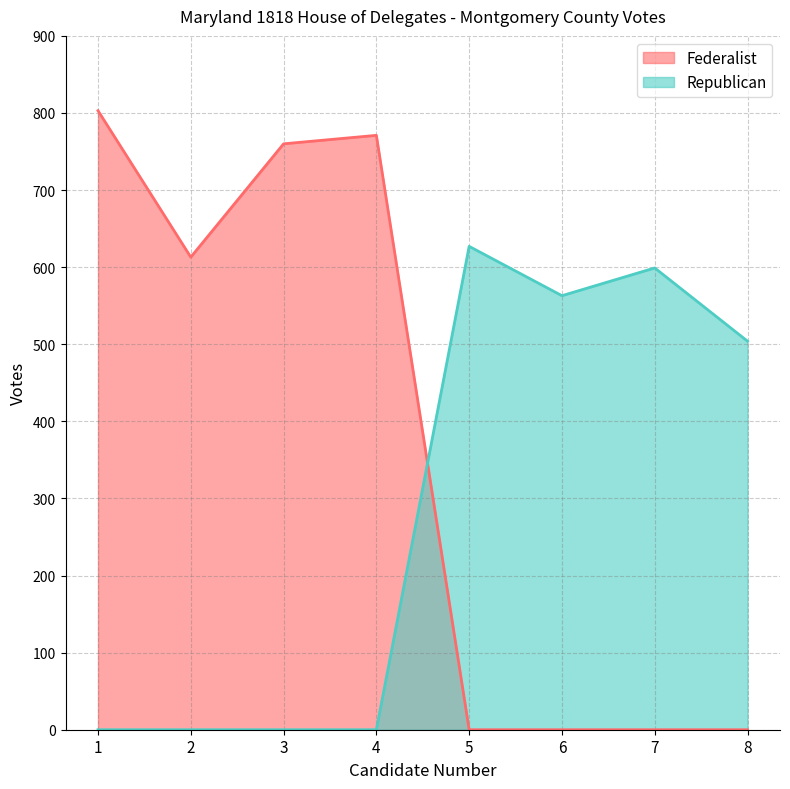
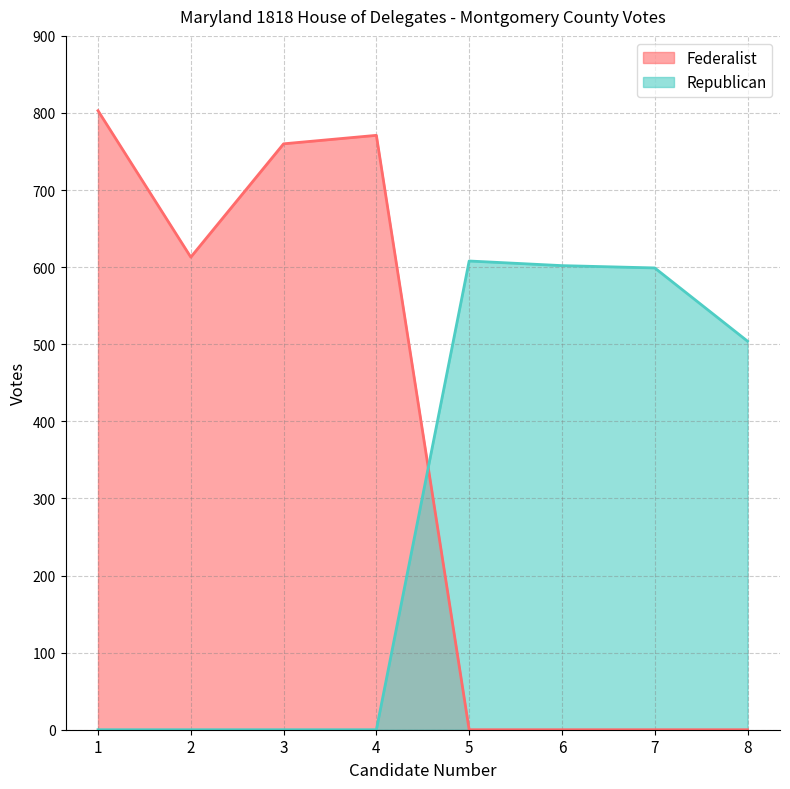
  {
    "Federalist": {
      "1": 800,
      "2": 610,
      "3": 760,
      "4": 770,
      "5": 0,
      "6": 0,
      "7": 0,
      "8": 0
    },
    "Republican": {
      "1": 0,
      "2": 0,
      "3": 0,
      "4": 0,
-     "5": 630,
-     "6": 560,
+     "5": 610,
+     "6": 600,
      "7": 600,
      "8": 500
    }
  }
